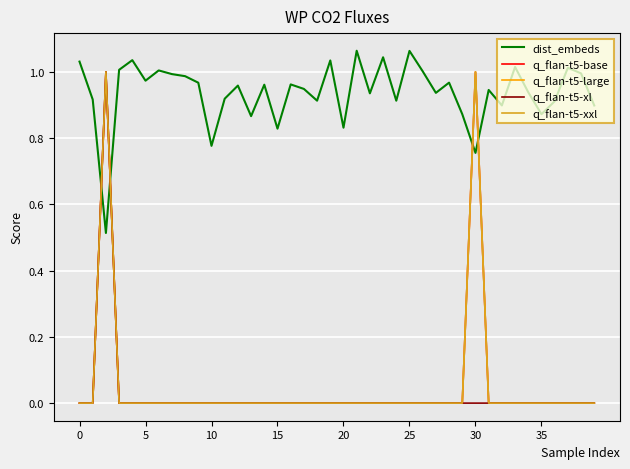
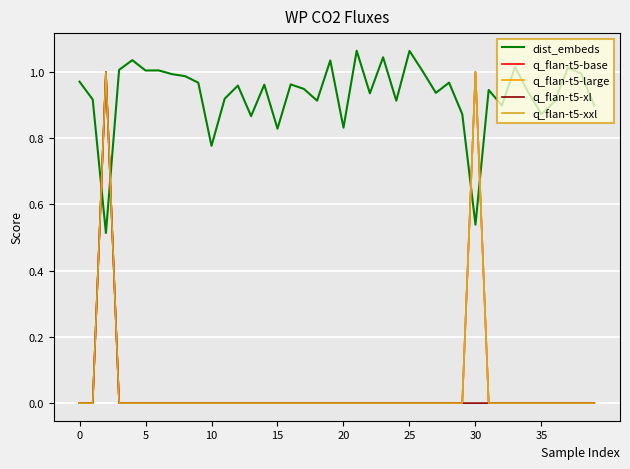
  {
    "dist_embeds": {
-     "0": 1.03,
-     "5": 0.97,
+     "0": 0.97,
+     "5": 1.00,
      "10": 0.78,
      "15": 0.83,
      "20": 0.83,
      "25": 1.06,
-     "30": 0.76
+     "30": 0.54
    },
    "q_flan-t5-xxl": {
      "30": 1.00
    },
    "q_flan-t5-xl": {
      "30": 0.00
    }
  }
